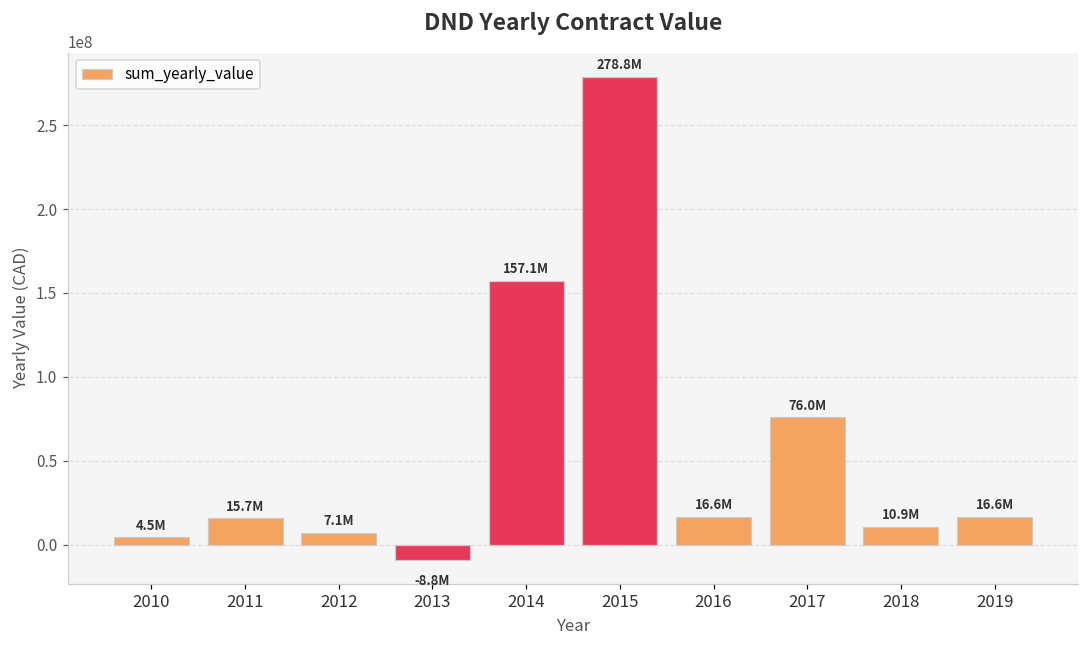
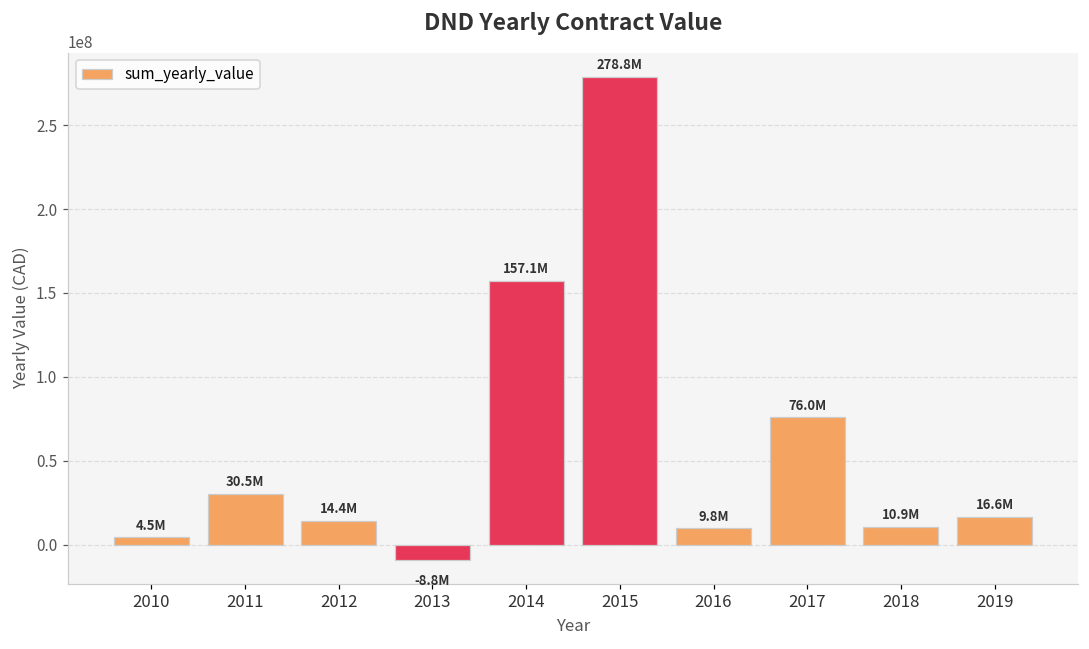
  {
    "2010": "4.5M",
-   "2011": "15.7M",
-   "2012": "7.1M",
+   "2011": "30.5M",
+   "2012": "14.4M",
    "2013": "-8.8M",
    "2014": "157.1M",
    "2015": "278.8M",
-   "2016": "16.6M",
+   "2016": "9.8M",
    "2017": "76.0M",
    "2018": "10.9M",
    "2019": "16.6M"
  }
